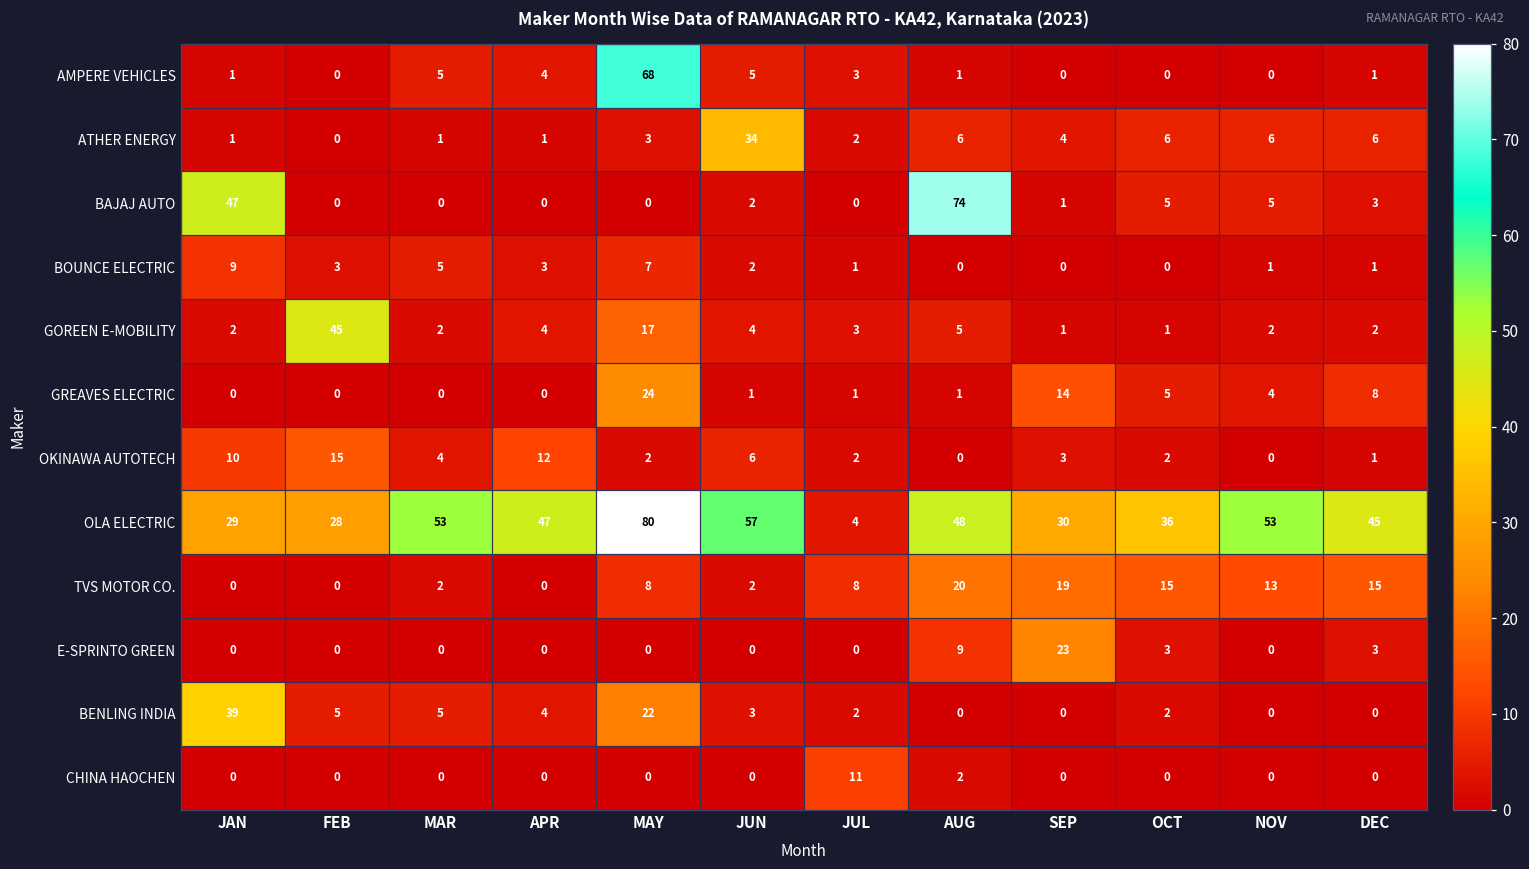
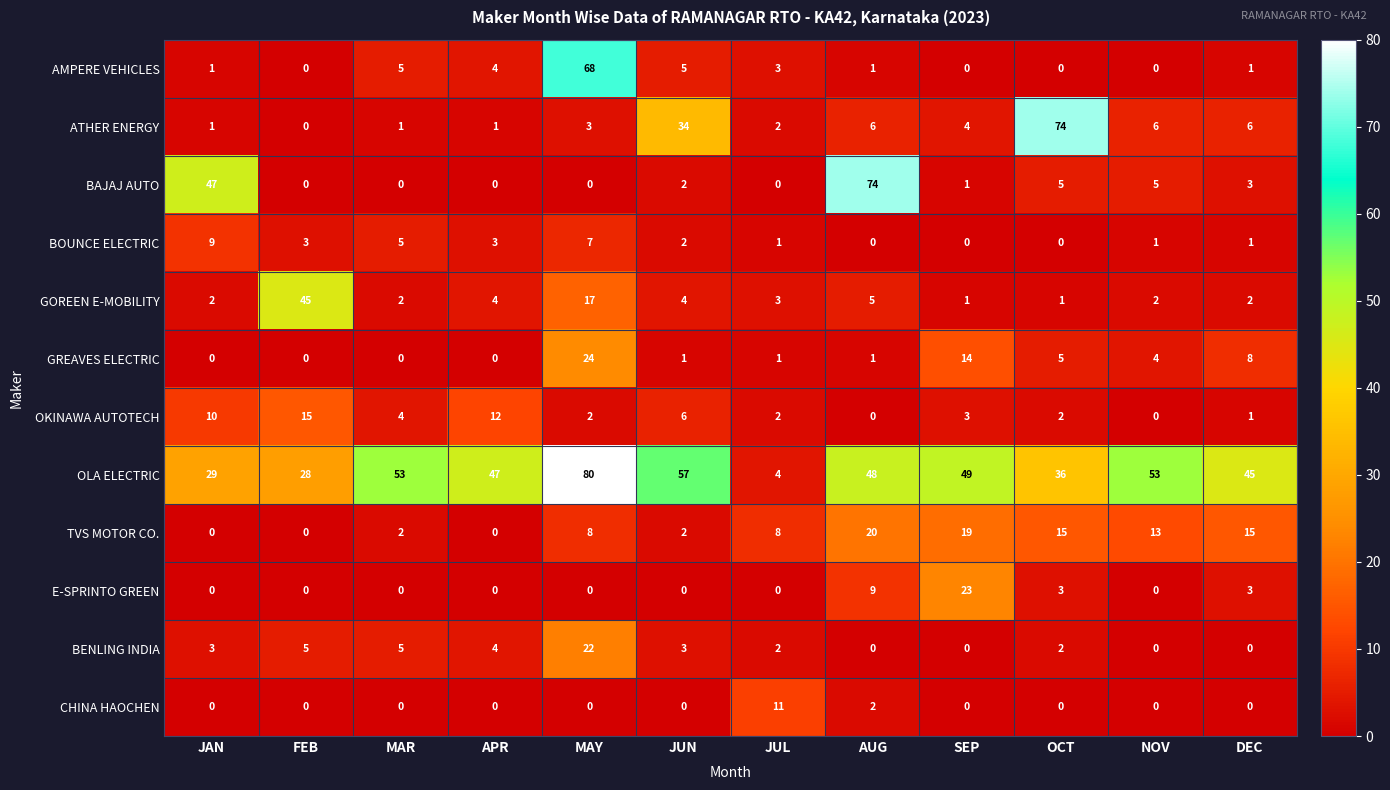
  {
    "AMPERE VEHICLES": {
      "JAN": 1,
      "FEB": 0,
      "MAR": 5,
      "APR": 4,
      "MAY": 68,
      "JUN": 5,
      "JUL": 3,
      "AUG": 1,
      "SEP": 0,
      "OCT": 0,
      "NOV": 0,
      "DEC": 1
    },
    "ATHER ENERGY": {
      "JAN": 1,
      "FEB": 0,
      "MAR": 1,
      "APR": 1,
      "MAY": 3,
      "JUN": 34,
      "JUL": 2,
      "AUG": 6,
      "SEP": 4,
-     "OCT": 6,
+     "OCT": 74,
      "NOV": 6,
      "DEC": 6
    },
    "BAJAJ AUTO": {
      "JAN": 47,
      "FEB": 0,
      "MAR": 0,
      "APR": 0,
      "MAY": 0,
      "JUN": 2,
      "JUL": 0,
      "AUG": 74,
      "SEP": 1,
      "OCT": 5,
      "NOV": 5,
      "DEC": 3
    },
    "BOUNCE ELECTRIC": {
      "JAN": 9,
      "FEB": 3,
      "MAR": 5,
      "APR": 3,
      "MAY": 7,
      "JUN": 2,
      "JUL": 1,
      "AUG": 0,
      "SEP": 0,
      "OCT": 0,
      "NOV": 1,
      "DEC": 1
    },
    "GOREEN E-MOBILITY": {
      "JAN": 2,
      "FEB": 45,
      "MAR": 2,
      "APR": 4,
      "MAY": 17,
      "JUN": 4,
      "JUL": 3,
      "AUG": 5,
      "SEP": 1,
      "OCT": 1,
      "NOV": 2,
      "DEC": 2
    },
    "GREAVES ELECTRIC": {
      "JAN": 0,
      "FEB": 0,
      "MAR": 0,
      "APR": 0,
      "MAY": 24,
      "JUN": 1,
      "JUL": 1,
      "AUG": 1,
      "SEP": 14,
      "OCT": 5,
      "NOV": 4,
      "DEC": 8
    },
    "OKINAWA AUTOTECH": {
      "JAN": 10,
      "FEB": 15,
      "MAR": 4,
      "APR": 12,
      "MAY": 2,
      "JUN": 6,
      "JUL": 2,
      "AUG": 0,
      "SEP": 3,
      "OCT": 2,
      "NOV": 0,
      "DEC": 1
    },
    "OLA ELECTRIC": {
      "JAN": 29,
      "FEB": 28,
      "MAR": 53,
      "APR": 47,
      "MAY": 80,
      "JUN": 57,
      "JUL": 4,
      "AUG": 48,
-     "SEP": 30,
+     "SEP": 49,
      "OCT": 36,
      "NOV": 53,
      "DEC": 45
    },
    "TVS MOTOR CO.": {
      "JAN": 0,
      "FEB": 0,
      "MAR": 2,
      "APR": 0,
      "MAY": 8,
      "JUN": 2,
      "JUL": 8,
      "AUG": 20,
      "SEP": 19,
      "OCT": 15,
      "NOV": 13,
      "DEC": 15
    },
    "E-SPRINTO GREEN": {
      "JAN": 0,
      "FEB": 0,
      "MAR": 0,
      "APR": 0,
      "MAY": 0,
      "JUN": 0,
      "JUL": 0,
      "AUG": 9,
      "SEP": 23,
      "OCT": 3,
      "NOV": 0,
      "DEC": 3
    },
    "BENLING INDIA": {
-     "JAN": 39,
+     "JAN": 3,
      "FEB": 5,
      "MAR": 5,
      "APR": 4,
      "MAY": 22,
      "JUN": 3,
      "JUL": 2,
      "AUG": 0,
      "SEP": 0,
      "OCT": 2,
      "NOV": 0,
      "DEC": 0
    },
    "CHINA HAOCHEN": {
      "JAN": 0,
      "FEB": 0,
      "MAR": 0,
      "APR": 0,
      "MAY": 0,
      "JUN": 0,
      "JUL": 11,
      "AUG": 2,
      "SEP": 0,
      "OCT": 0,
      "NOV": 0,
      "DEC": 0
    }
  }
